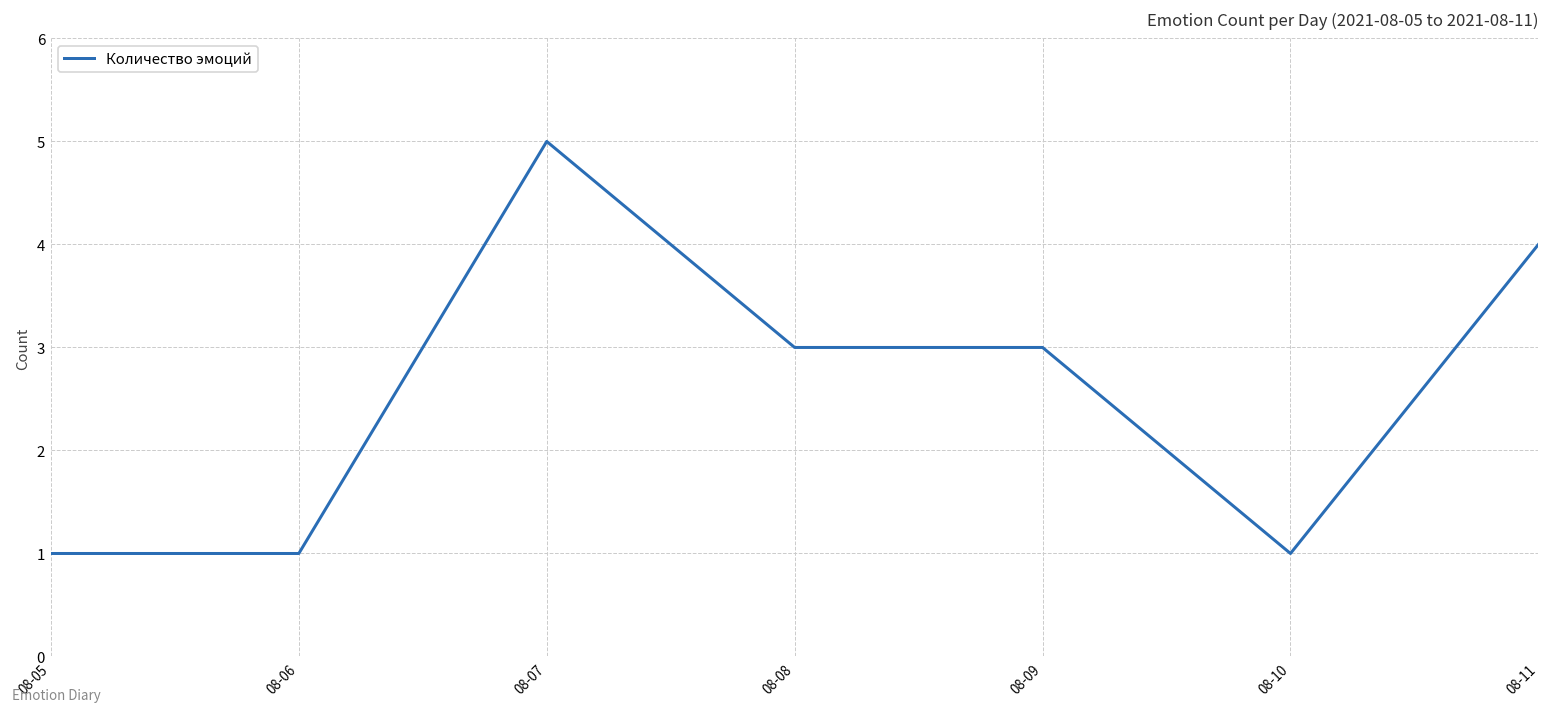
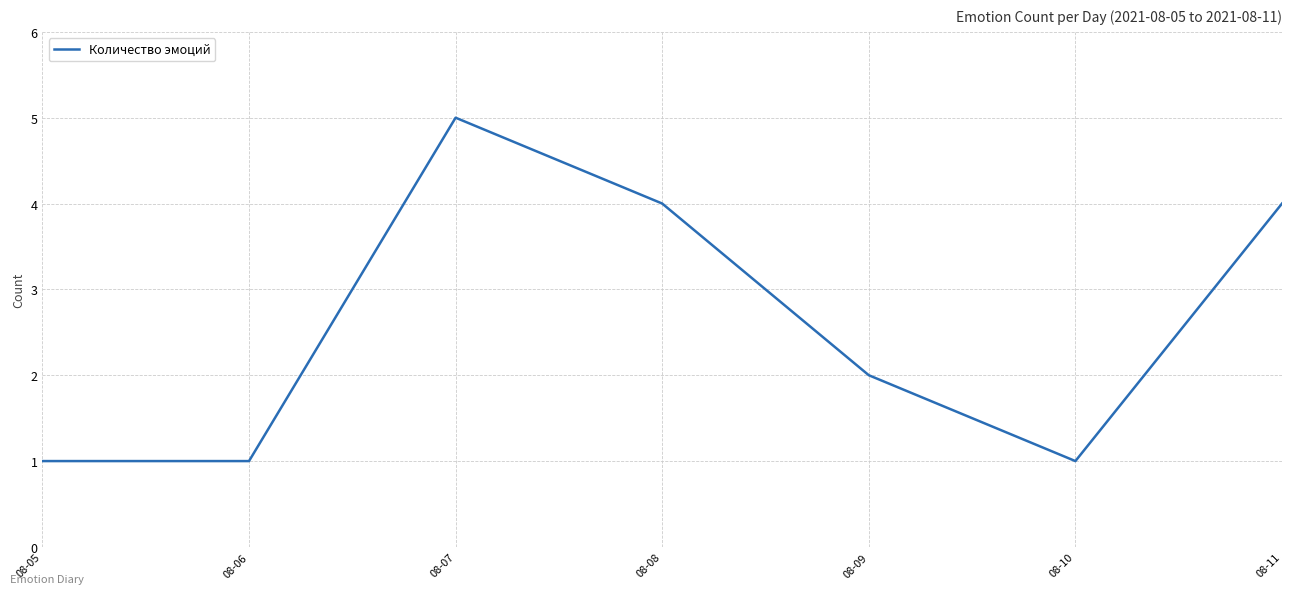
  {
    "08-05": 1,
    "08-06": 1,
    "08-07": 5,
-   "08-08": 3,
-   "08-09": 3,
+   "08-08": 4,
+   "08-09": 2,
    "08-10": 1,
    "08-11": 4
  }
